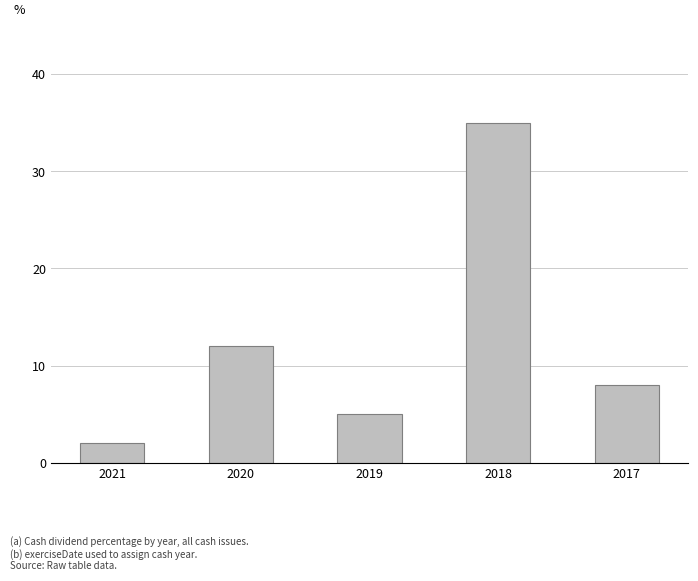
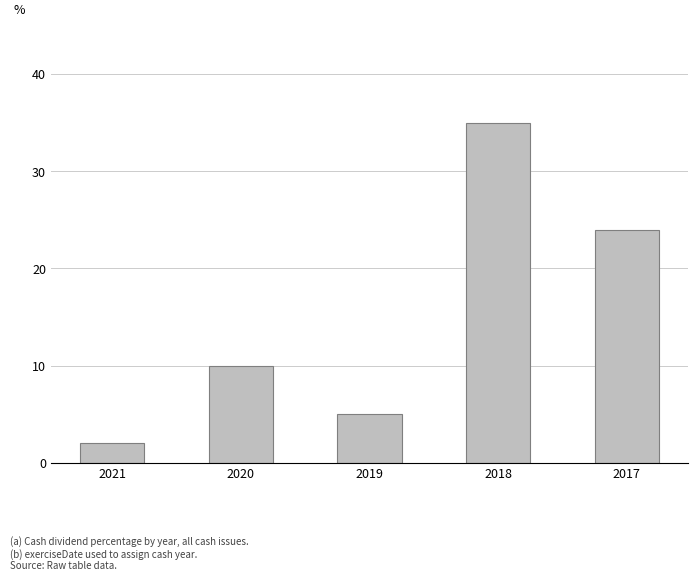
  {
    "2021": 2,
-   "2020": 12,
+   "2020": 10,
    "2019": 5,
    "2018": 35,
-   "2017": 8
+   "2017": 24
  }
